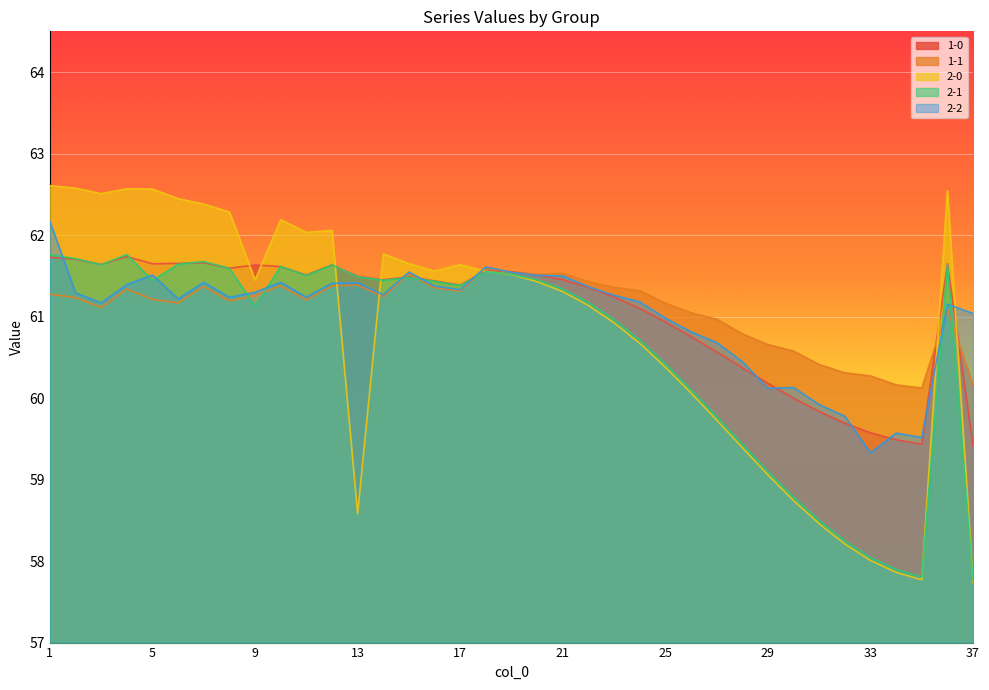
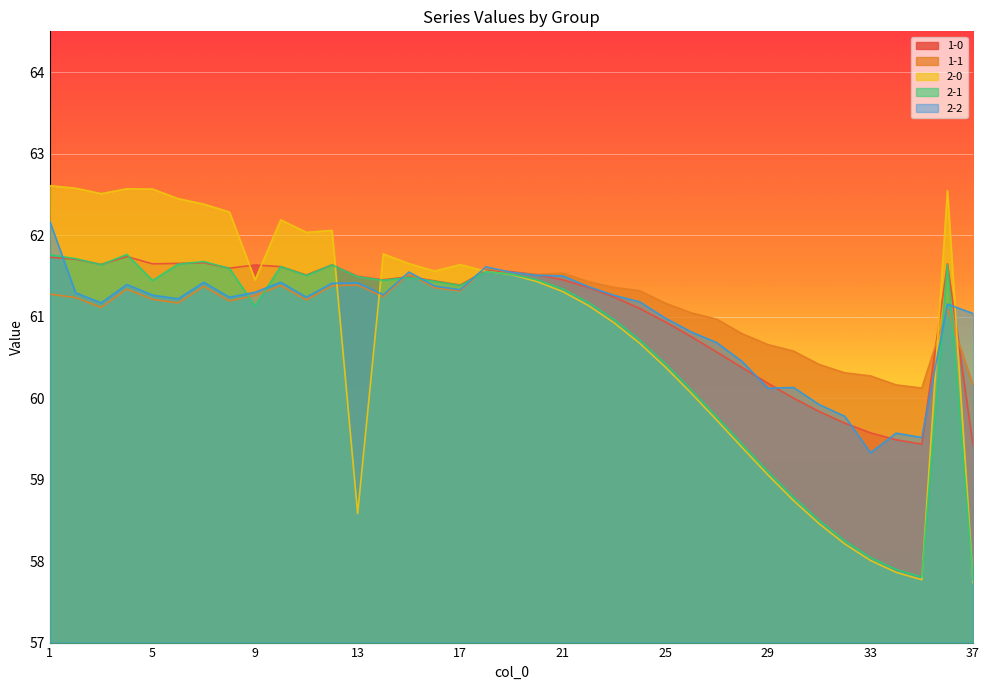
  {
    "2-0": {
      "1": 62.6,
      "5": 62.6,
      "9": 61.4,
      "13": 58.6,
      "17": 61.6,
      "21": 61.3,
      "25": 60.4,
      "29": 59.1,
      "33": 58.0,
      "37": 57.7
    },
    "2-1": {
      "5": 61.4,
      "9": 61.1,
      "21": 61.3,
      "25": 60.4,
      "29": 59.1,
      "33": 58.0,
      "37": 57.8
    },
    "2-2": {
      "1": 62.2,
-     "5": 61.5,
+     "5": 61.3,
      "9": 61.3,
      "21": 61.5,
      "25": 61.0,
      "29": 60.1,
      "33": 59.3,
      "37": 61.0
    }
  }
